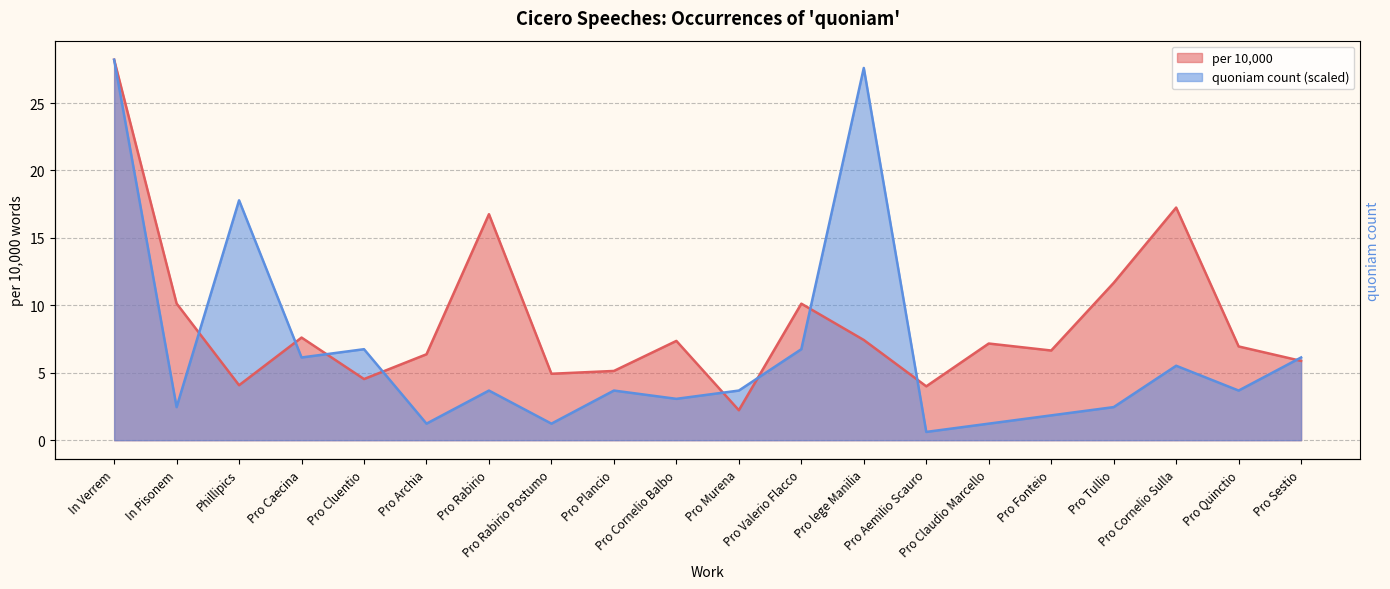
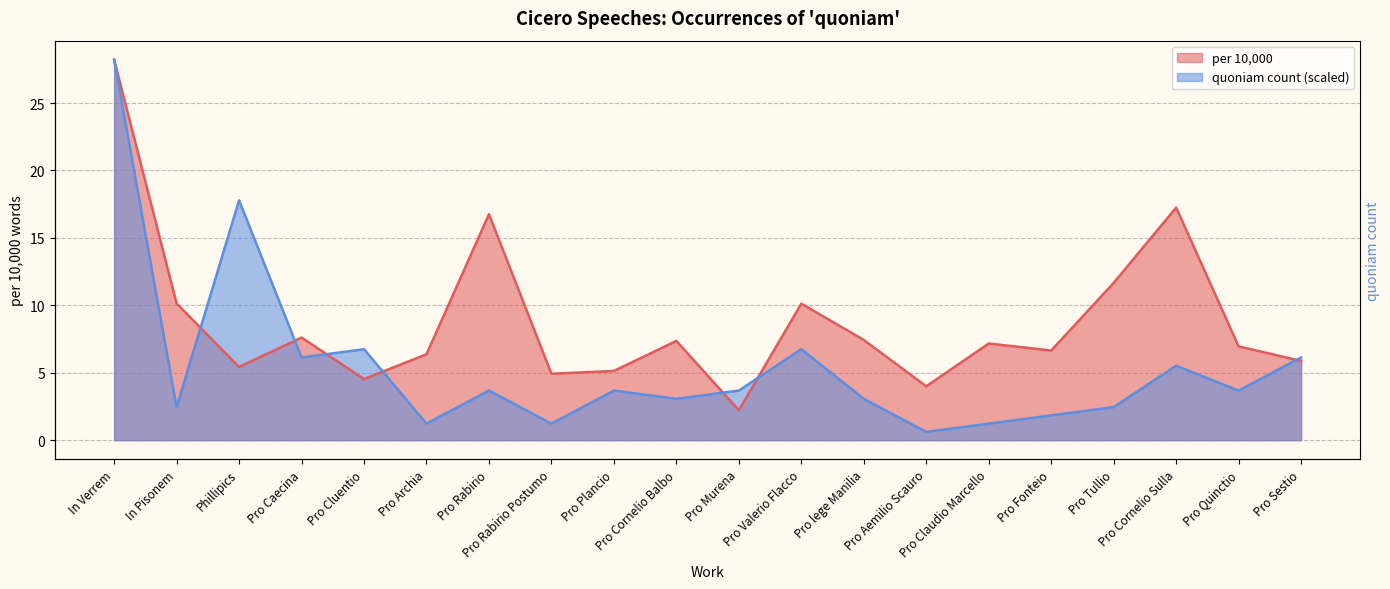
  {
    "per 10,000": {
      "In Pisonem": 10.1,
-     "Phillipics": 4.1,
+     "Phillipics": 5.4,
      "Pro Caecina": 7.6,
      "Pro Cluentio": 4.5,
      "Pro Archia": 6.4,
      "Pro Rabirio": 16.8,
      "Pro Rabirio Postumo": 4.9,
      "Pro Plancio": 5.1,
      "Pro Cornelio Balbo": 7.4,
      "Pro Murena": 2.2,
      "Pro Valerio Flacco": 10.1,
      "Pro lege Manilia": 7.4,
      "Pro Aemilio Scauro": 4.0,
      "Pro Claudio Marcello": 7.2,
      "Pro Fonteio": 6.7,
      "Pro Tullio": 11.7,
      "Pro Cornelio Sulla": 17.3,
      "Pro Quinctio": 7.0,
      "Pro Sestio": 5.9
    },
    "quoniam count (scaled)": {
      "In Pisonem": 2.5,
      "Phillipics": 17.8,
      "Pro Caecina": 6.1,
      "Pro Cluentio": 6.7,
      "Pro Archia": 1.2,
      "Pro Rabirio": 3.7,
      "Pro Rabirio Postumo": 1.2,
      "Pro Plancio": 3.7,
      "Pro Cornelio Balbo": 3.1,
      "Pro Murena": 3.7,
      "Pro Valerio Flacco": 6.7,
-     "Pro lege Manilia": 27.6,
+     "Pro lege Manilia": 3.1,
      "Pro Aemilio Scauro": 0.6,
      "Pro Claudio Marcello": 1.2,
      "Pro Fonteio": 1.8,
      "Pro Tullio": 2.5,
      "Pro Cornelio Sulla": 5.5,
      "Pro Quinctio": 3.7,
      "Pro Sestio": 6.1
    }
  }
